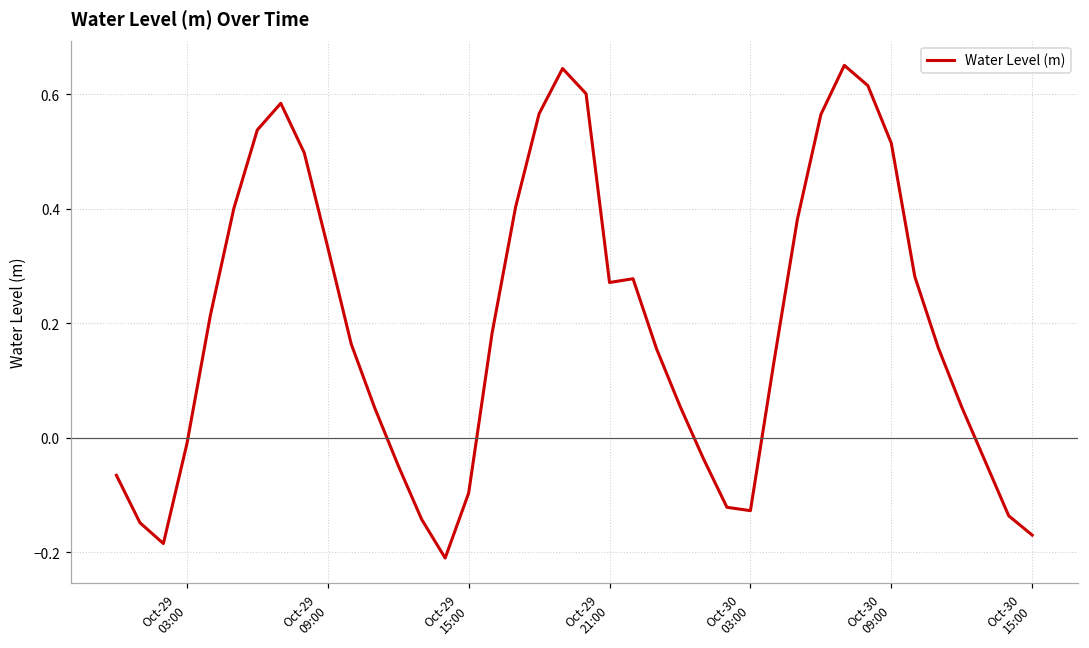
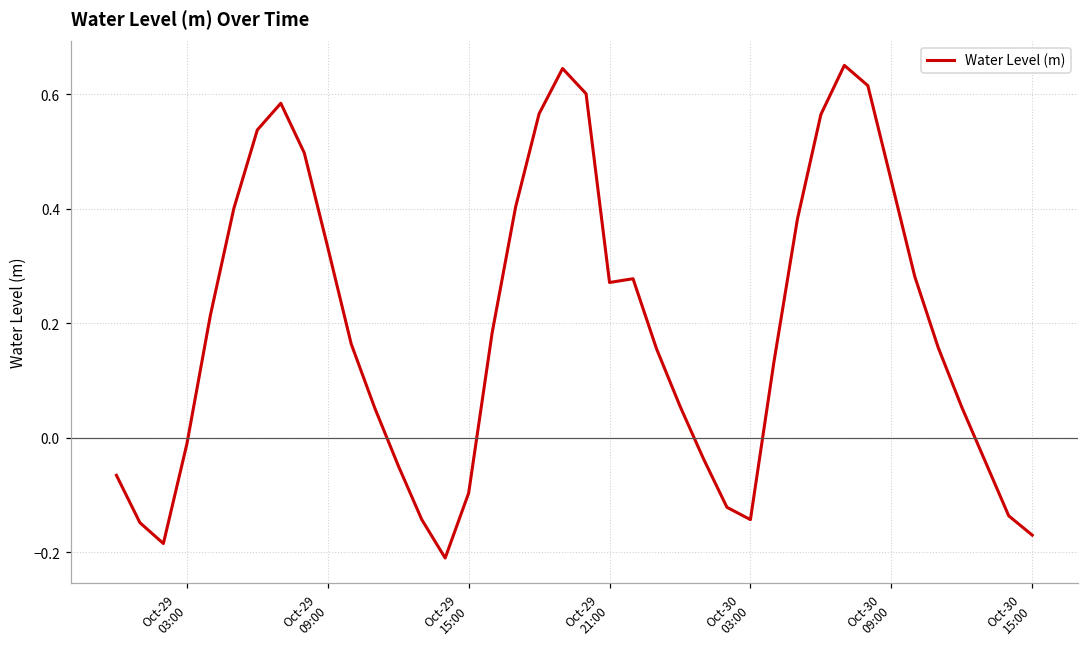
  {
    "Oct-29 03:00": -0.01,
    "Oct-29 09:00": 0.33,
    "Oct-29 15:00": -0.10,
    "Oct-29 21:00": 0.27,
-   "Oct-30 03:00": -0.13,
-   "Oct-30 09:00": 0.51,
+   "Oct-30 03:00": -0.14,
+   "Oct-30 09:00": 0.45,
    "Oct-30 15:00": -0.17
  }
